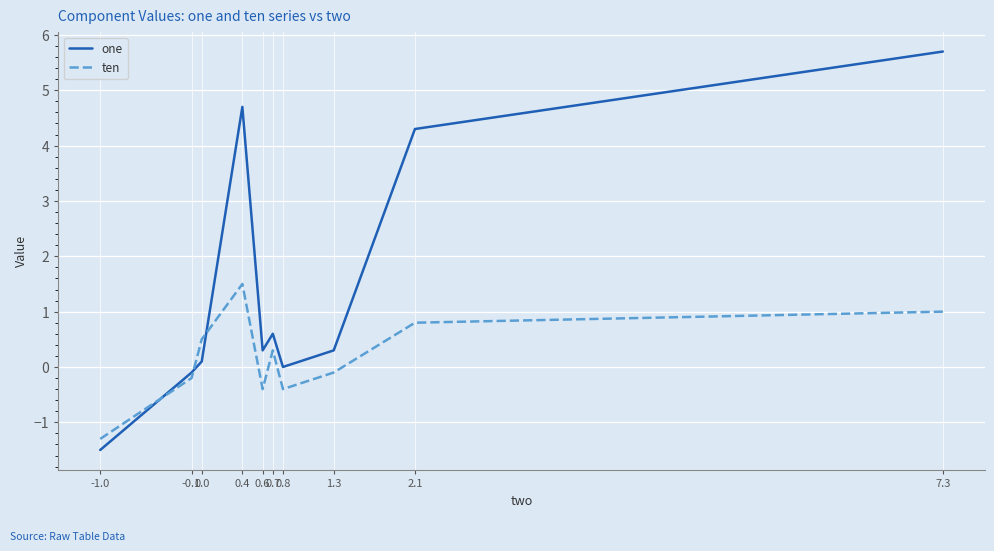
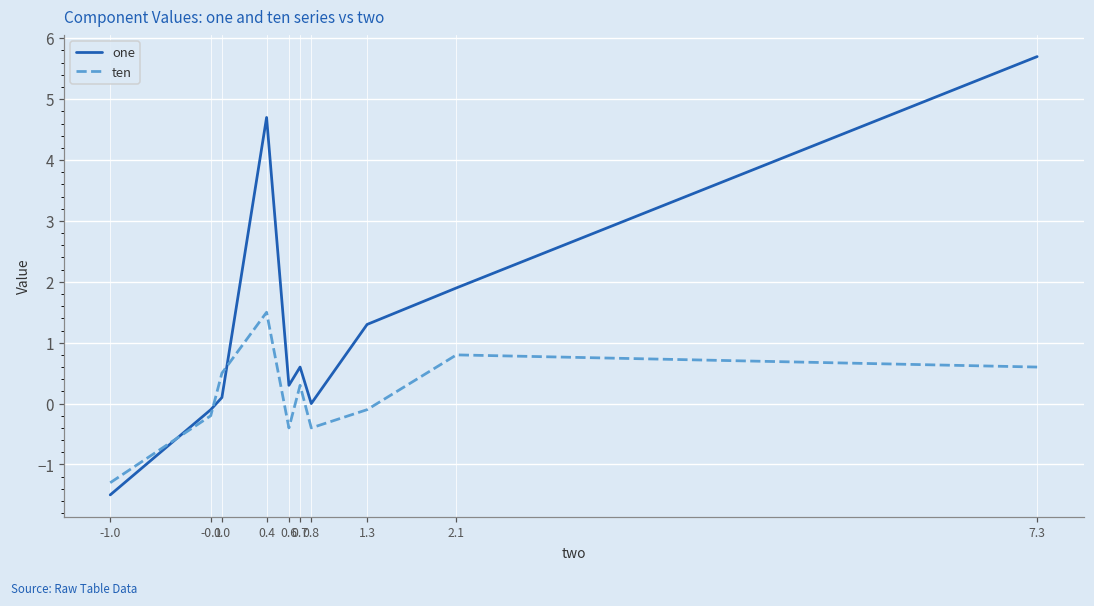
  {
    "one": {
      "-1.0": -1.5,
      "0.4": 4.7,
-     "1.3": 0.3,
-     "2.1": 4.3,
+     "1.3": 1.3,
+     "2.1": 1.9,
      "7.3": 5.7
    },
    "ten": {
      "-1.0": -1.3,
      "0.4": 1.5,
      "1.3": -0.1,
      "2.1": 0.8,
-     "7.3": 1.0
+     "7.3": 0.6
    }
  }
